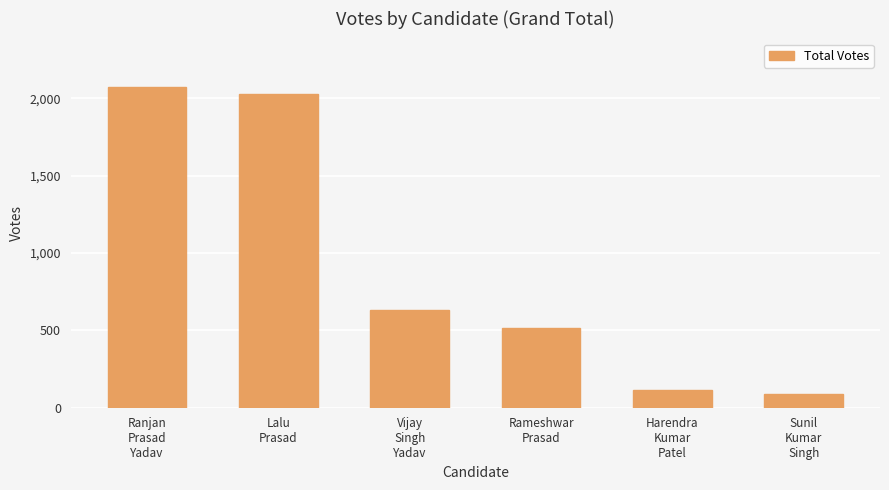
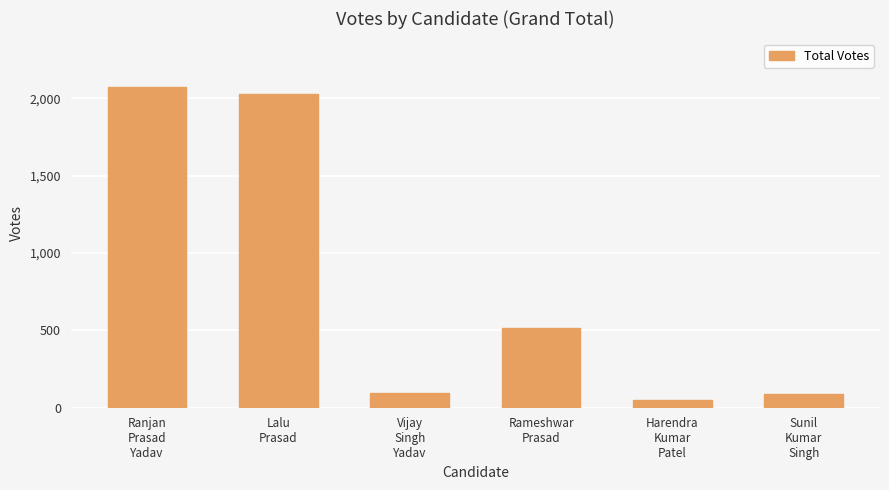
  {
    "Ranjan Prasad Yadav": "2,070",
    "Lalu Prasad": "2,030",
-   "Vijay Singh Yadav": "630",
+   "Vijay Singh Yadav": "100",
    "Rameshwar Prasad": "510",
-   "Harendra Kumar Patel": "110",
+   "Harendra Kumar Patel": "50",
    "Sunil Kumar Singh": "90"
  }
